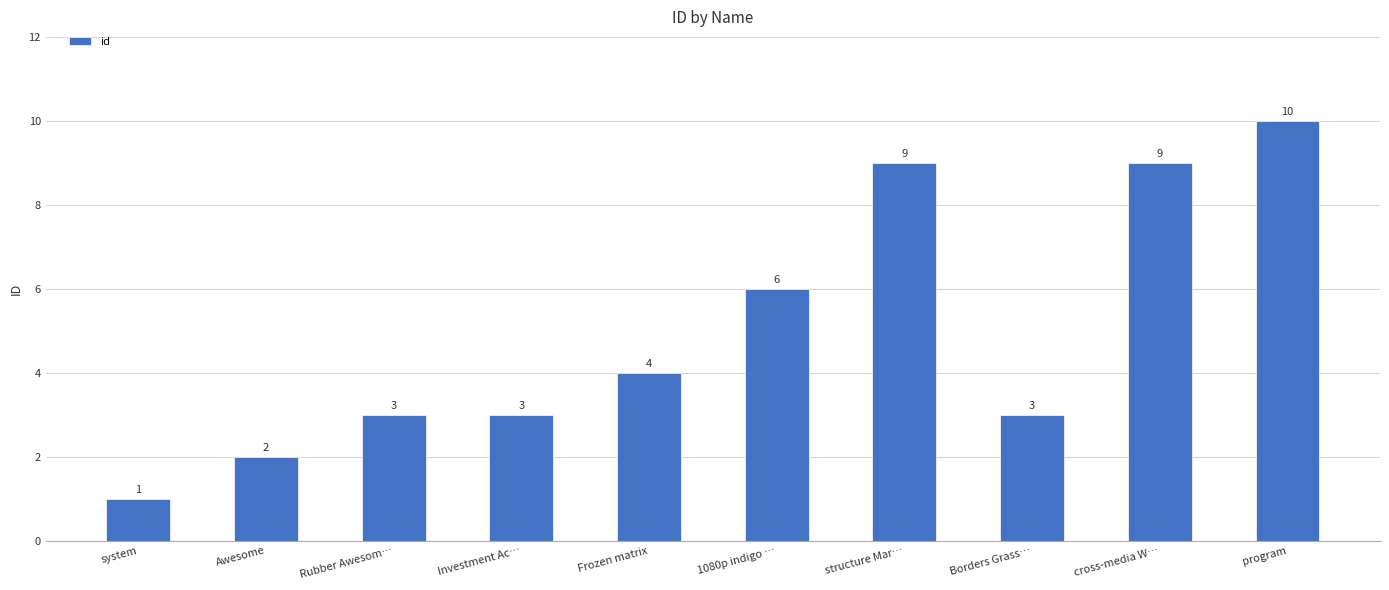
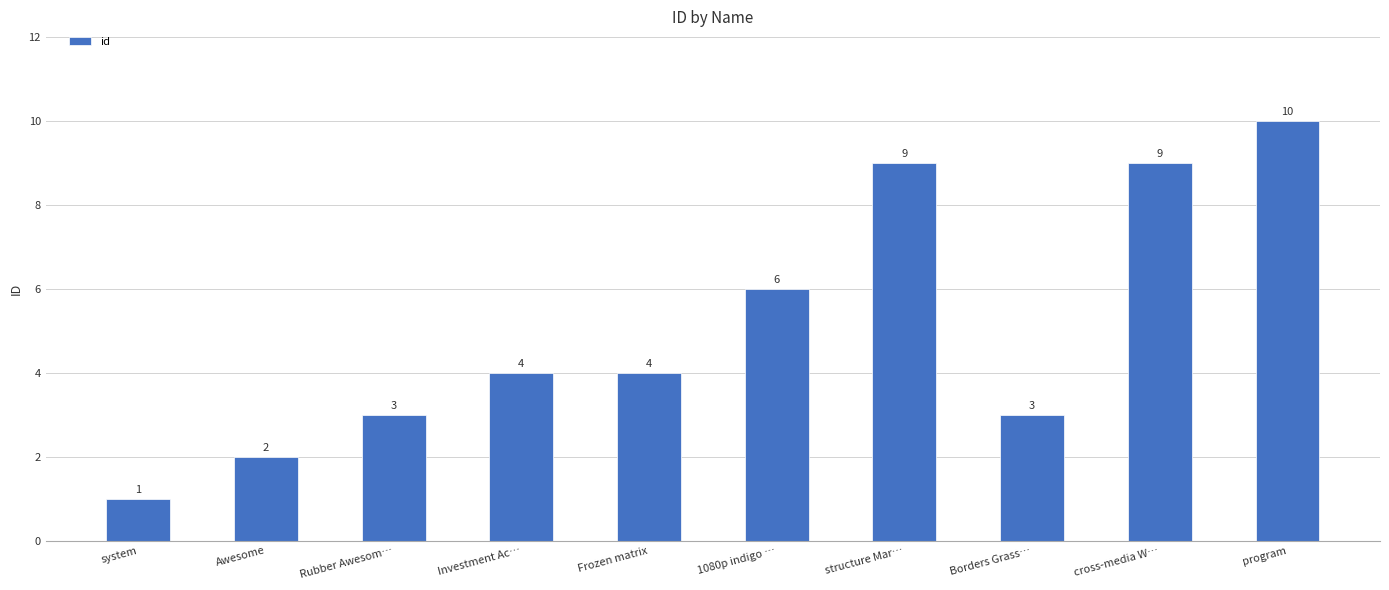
  {
    "system": 1,
    "Awesome": 2,
    "Rubber Awesom…": 3,
-   "Investment Ac…": 3,
+   "Investment Ac…": 4,
    "Frozen matrix": 4,
    "1080p indigo …": 6,
    "structure Mar…": 9,
    "Borders Grass…": 3,
    "cross-media W…": 9,
    "program": 10
  }
